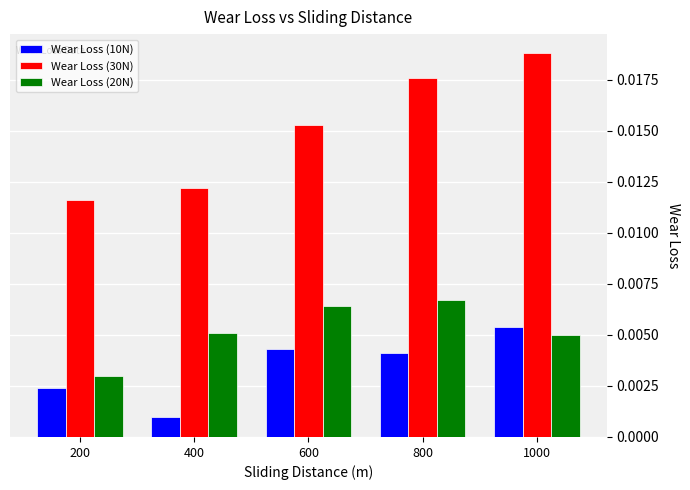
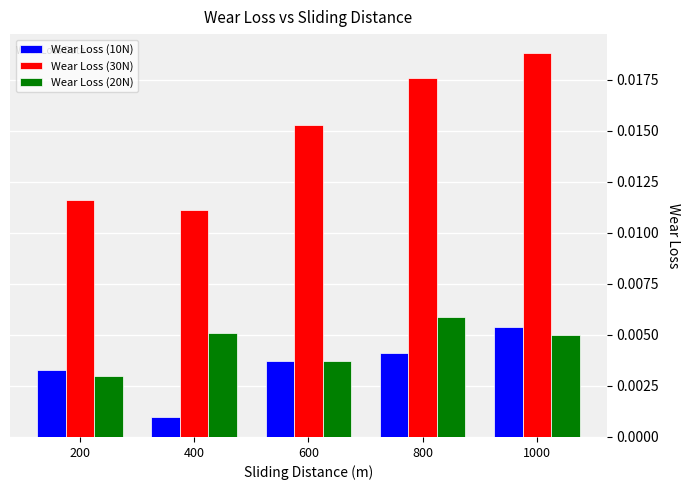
  {
    "Wear Loss (10N)": {
-     "200": 0.0024,
+     "200": 0.0033,
      "400": 0.0010,
-     "600": 0.0043,
+     "600": 0.0037,
      "800": 0.0041,
      "1000": 0.0054
    },
    "Wear Loss (30N)": {
      "200": 0.0116,
-     "400": 0.0122,
+     "400": 0.0111,
      "600": 0.0153,
      "800": 0.0176,
      "1000": 0.0188
    },
    "Wear Loss (20N)": {
      "200": 0.0030,
      "400": 0.0051,
-     "600": 0.0064,
-     "800": 0.0067,
+     "600": 0.0037,
+     "800": 0.0059,
      "1000": 0.0050
    }
  }
